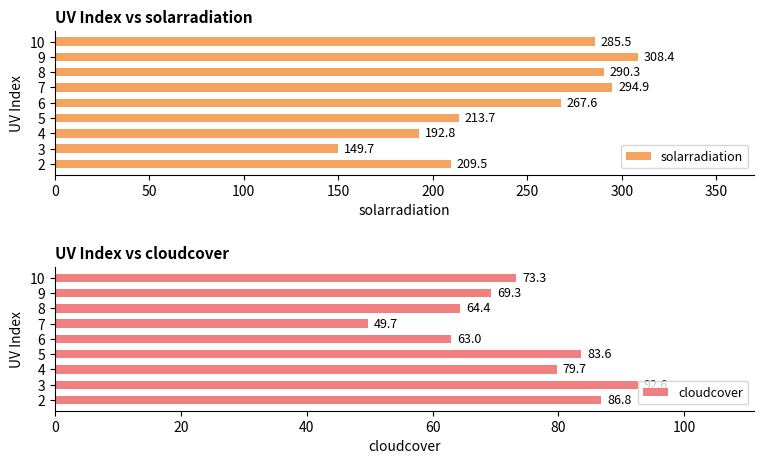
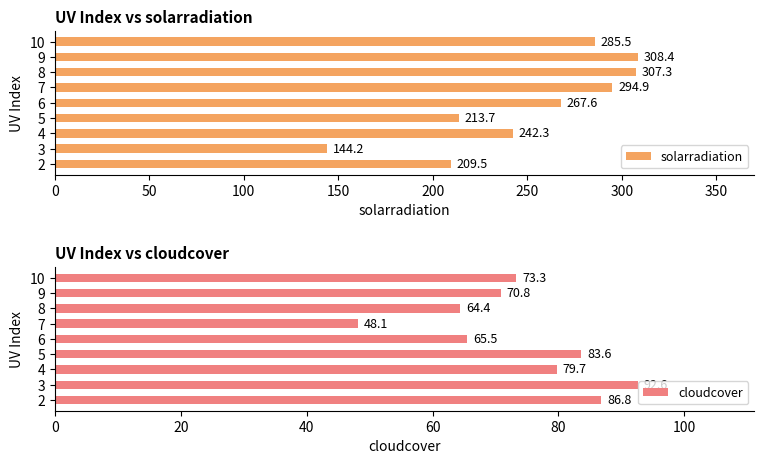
  {
    "UV Index vs solarradiation": {
      "10": 285.5,
      "9": 308.4,
-     "8": 290.3,
+     "8": 307.3,
      "7": 294.9,
      "6": 267.6,
      "5": 213.7,
-     "4": 192.8,
-     "3": 149.7,
+     "4": 242.3,
+     "3": 144.2,
      "2": 209.5
    },
    "UV Index vs cloudcover": {
      "10": 73.3,
-     "9": 69.3,
+     "9": 70.8,
      "8": 64.4,
-     "7": 49.7,
-     "6": 63.0,
+     "7": 48.1,
+     "6": 65.5,
      "5": 83.6,
      "4": 79.7,
      "2": 86.8
    }
  }
